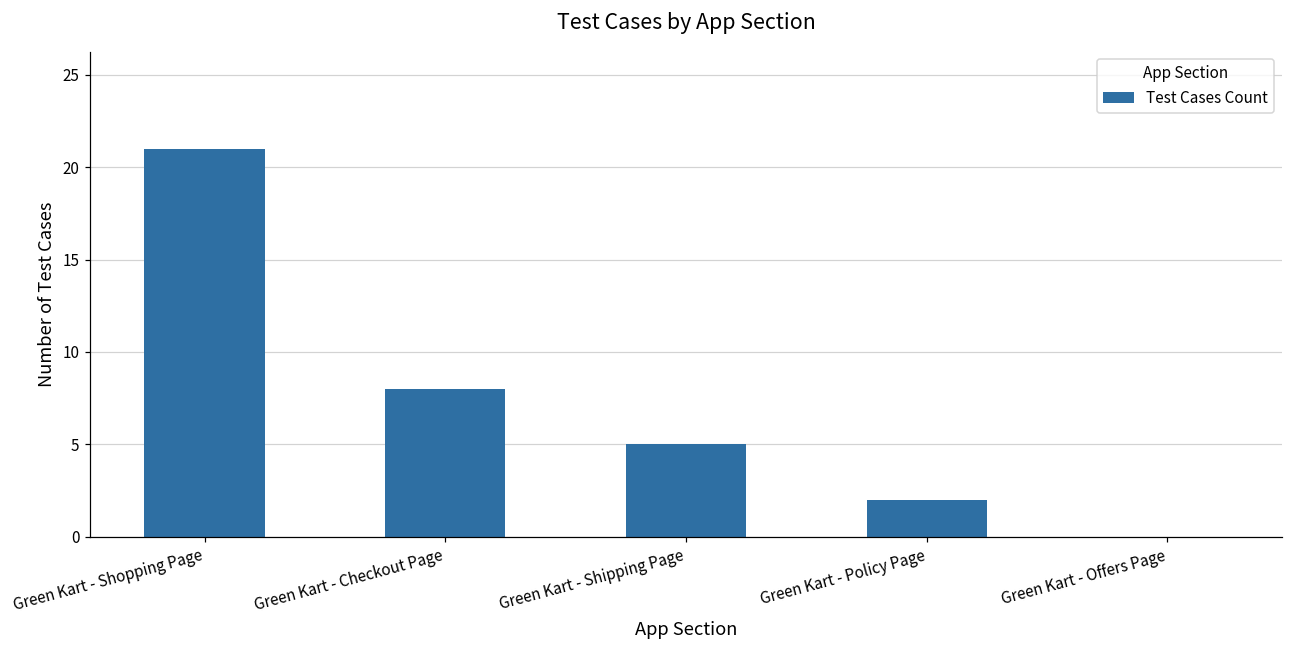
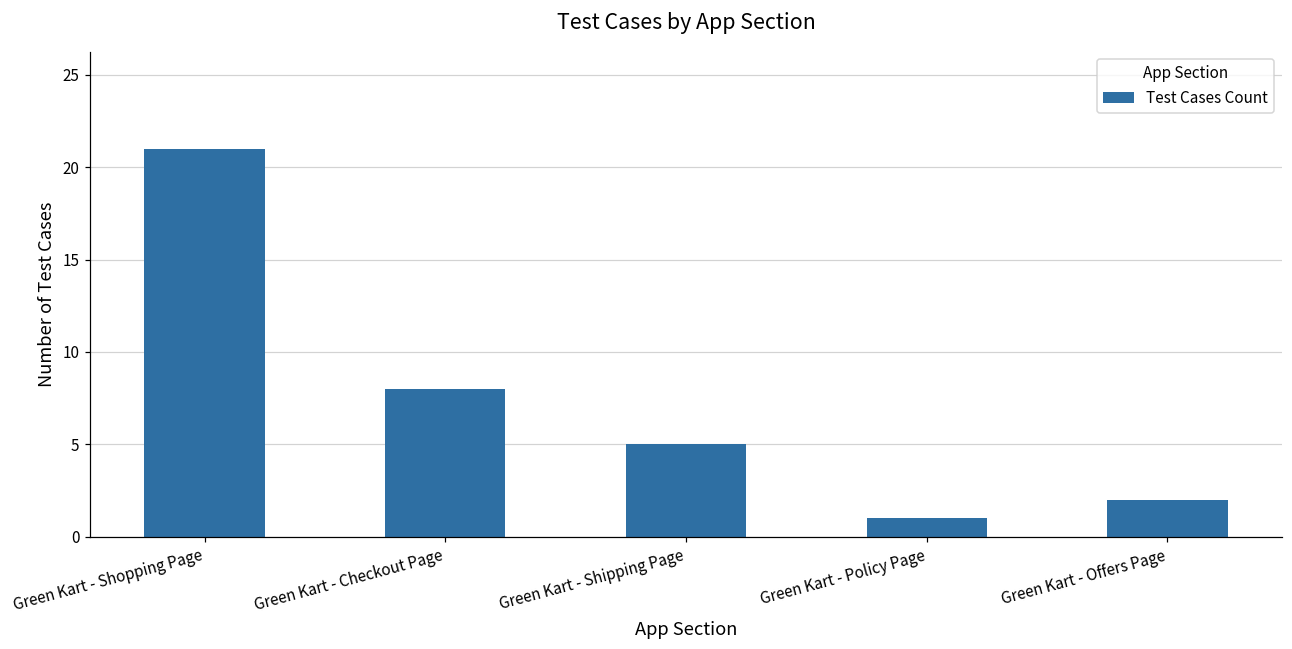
  {
    "Green Kart - Shopping Page": 21,
    "Green Kart - Checkout Page": 8,
    "Green Kart - Shipping Page": 5,
-   "Green Kart - Policy Page": 2,
-   "Green Kart - Offers Page": 0
+   "Green Kart - Policy Page": 1,
+   "Green Kart - Offers Page": 2
  }
